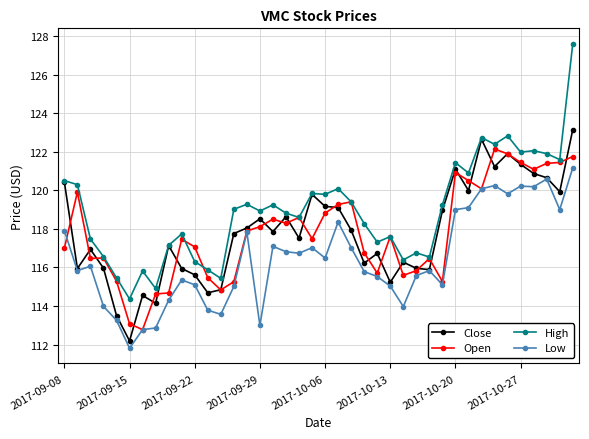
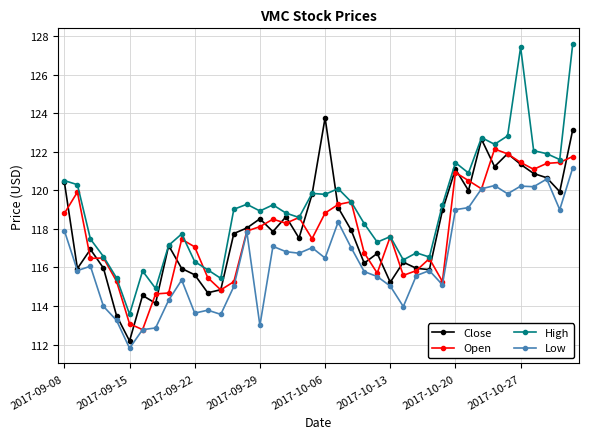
  {
    "Close": {
      "2017-09-15": 112.2,
      "2017-09-22": 115.6,
      "2017-09-29": 118.5,
-     "2017-10-06": 119.2,
+     "2017-10-06": 123.8,
      "2017-10-13": 115.2,
      "2017-10-20": 121.1
    },
    "Open": {
-     "2017-09-08": 117.0,
+     "2017-09-08": 118.8,
      "2017-09-15": 113.1,
      "2017-09-22": 117.1,
      "2017-09-29": 118.1,
      "2017-10-06": 118.8,
      "2017-10-20": 120.9
    },
    "High": {
-     "2017-09-15": 114.4,
+     "2017-09-15": 113.6,
      "2017-09-22": 116.3,
      "2017-09-29": 118.9,
      "2017-10-06": 119.8,
      "2017-10-20": 121.4,
-     "2017-10-27": 122.0
+     "2017-10-27": 127.4
    },
    "Low": {
      "2017-09-08": 117.9,
      "2017-09-15": 111.8,
-     "2017-09-22": 115.1,
+     "2017-09-22": 113.6,
      "2017-09-29": 113.0,
      "2017-10-06": 116.5,
      "2017-10-13": 115.0,
      "2017-10-20": 119.0,
      "2017-10-27": 120.2
    }
  }
